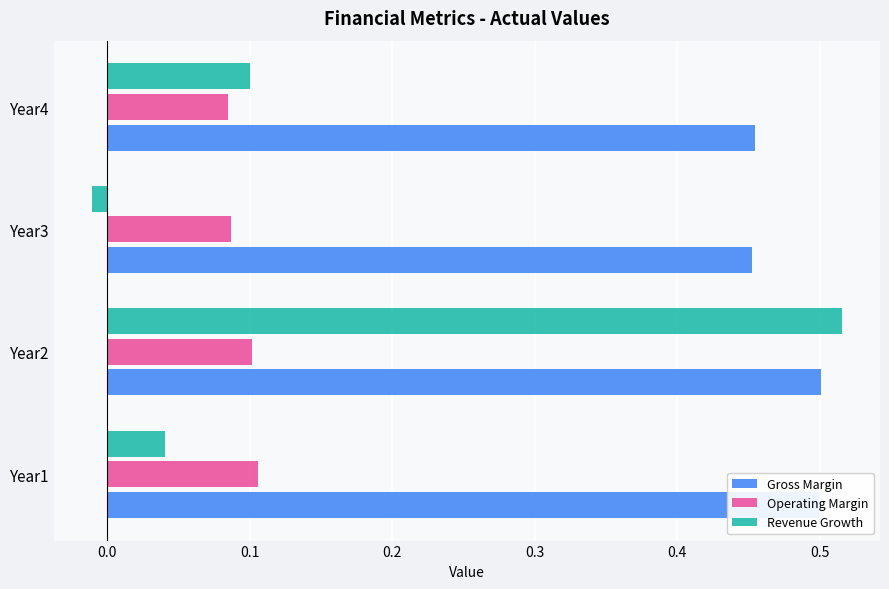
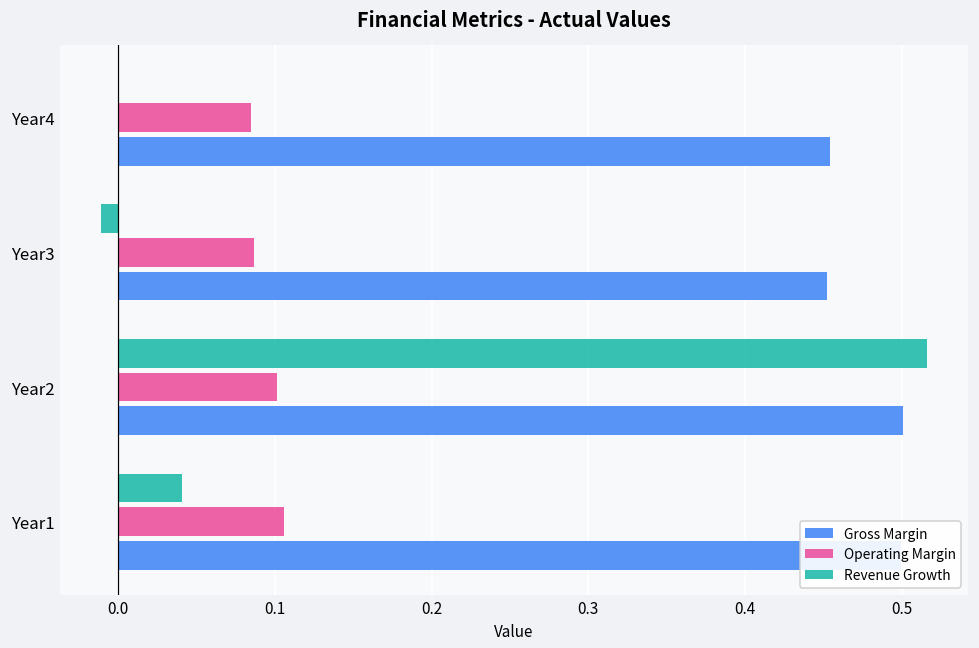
  {
    "Gross Margin": {
      "Year4": 0.454,
      "Year3": 0.452,
      "Year2": 0.5
    },
    "Operating Margin": {
      "Year4": 0.085,
      "Year3": 0.087,
      "Year2": 0.1,
      "Year1": 0.106
    },
    "Revenue Growth": {
-     "Year4": 0.1,
+     "Year4": 0.0,
      "Year3": -0.011,
      "Year2": 0.516,
      "Year1": 0.041
    }
  }
